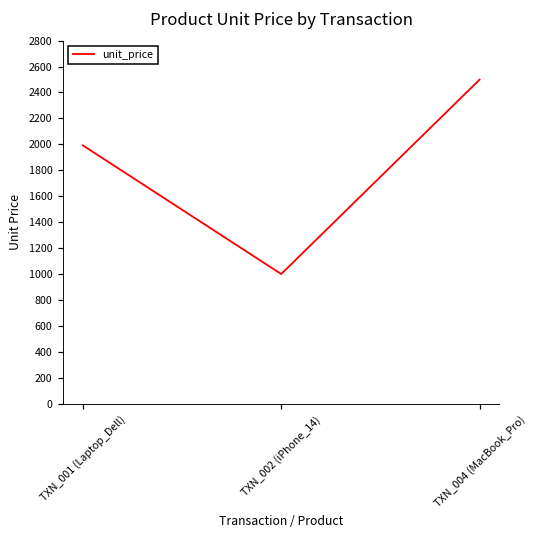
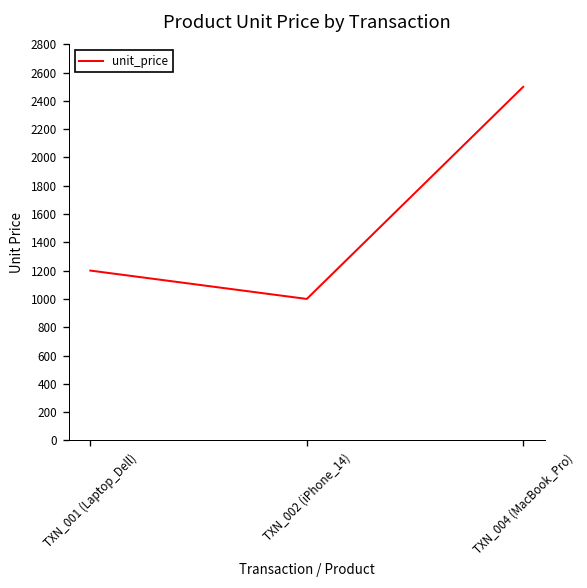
  {
-   "TXN_001 (Laptop_Dell)": 1990,
+   "TXN_001 (Laptop_Dell)": 1200,
    "TXN_002 (iPhone_14)": 1000,
    "TXN_004 (MacBook_Pro)": 2500
  }
